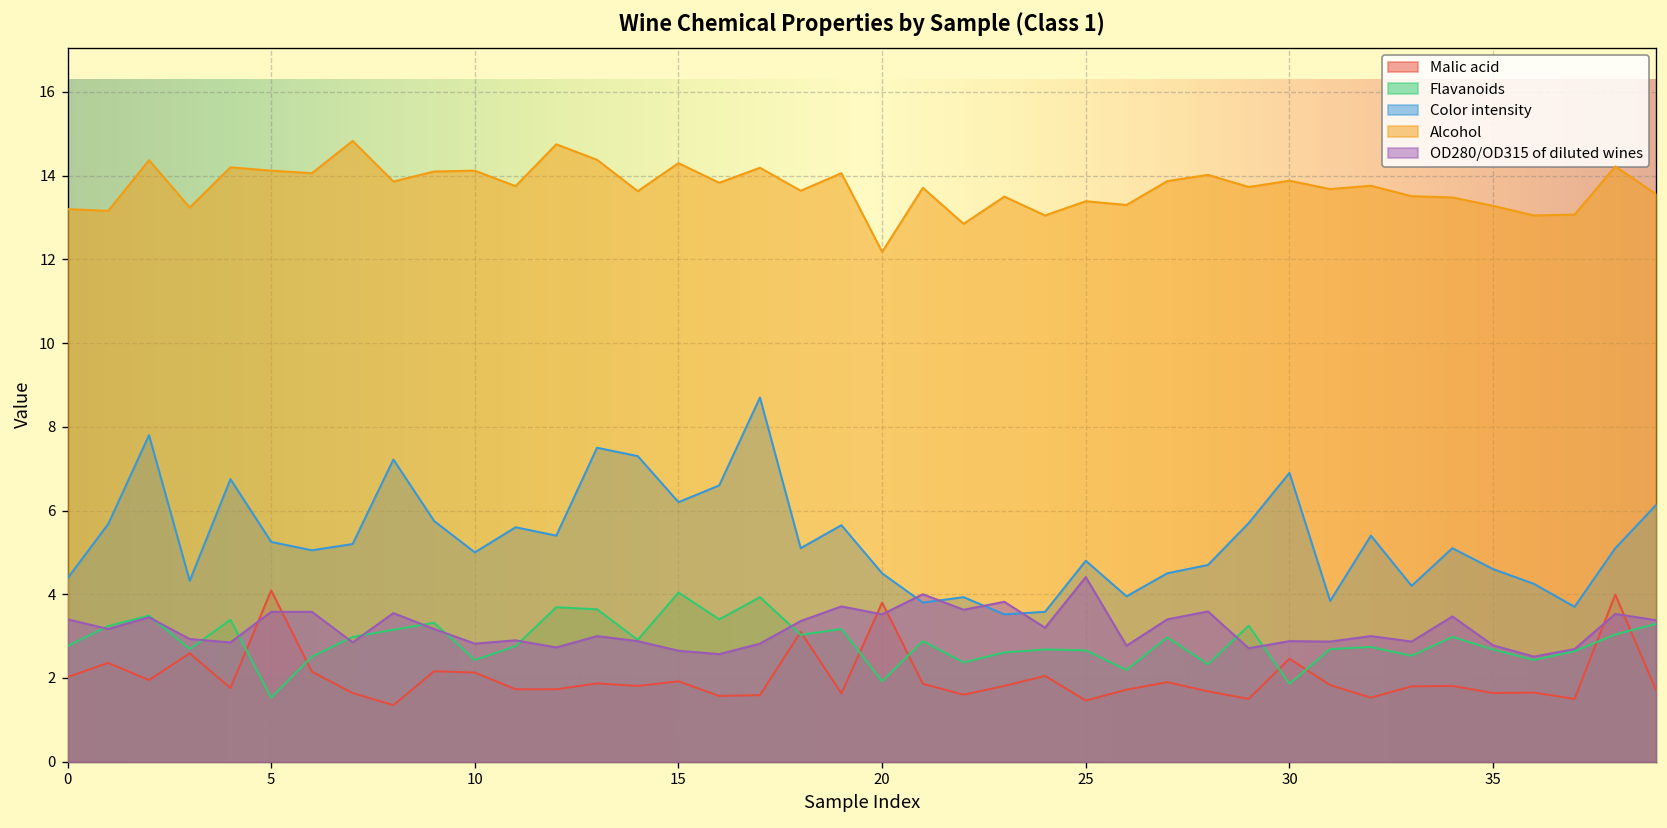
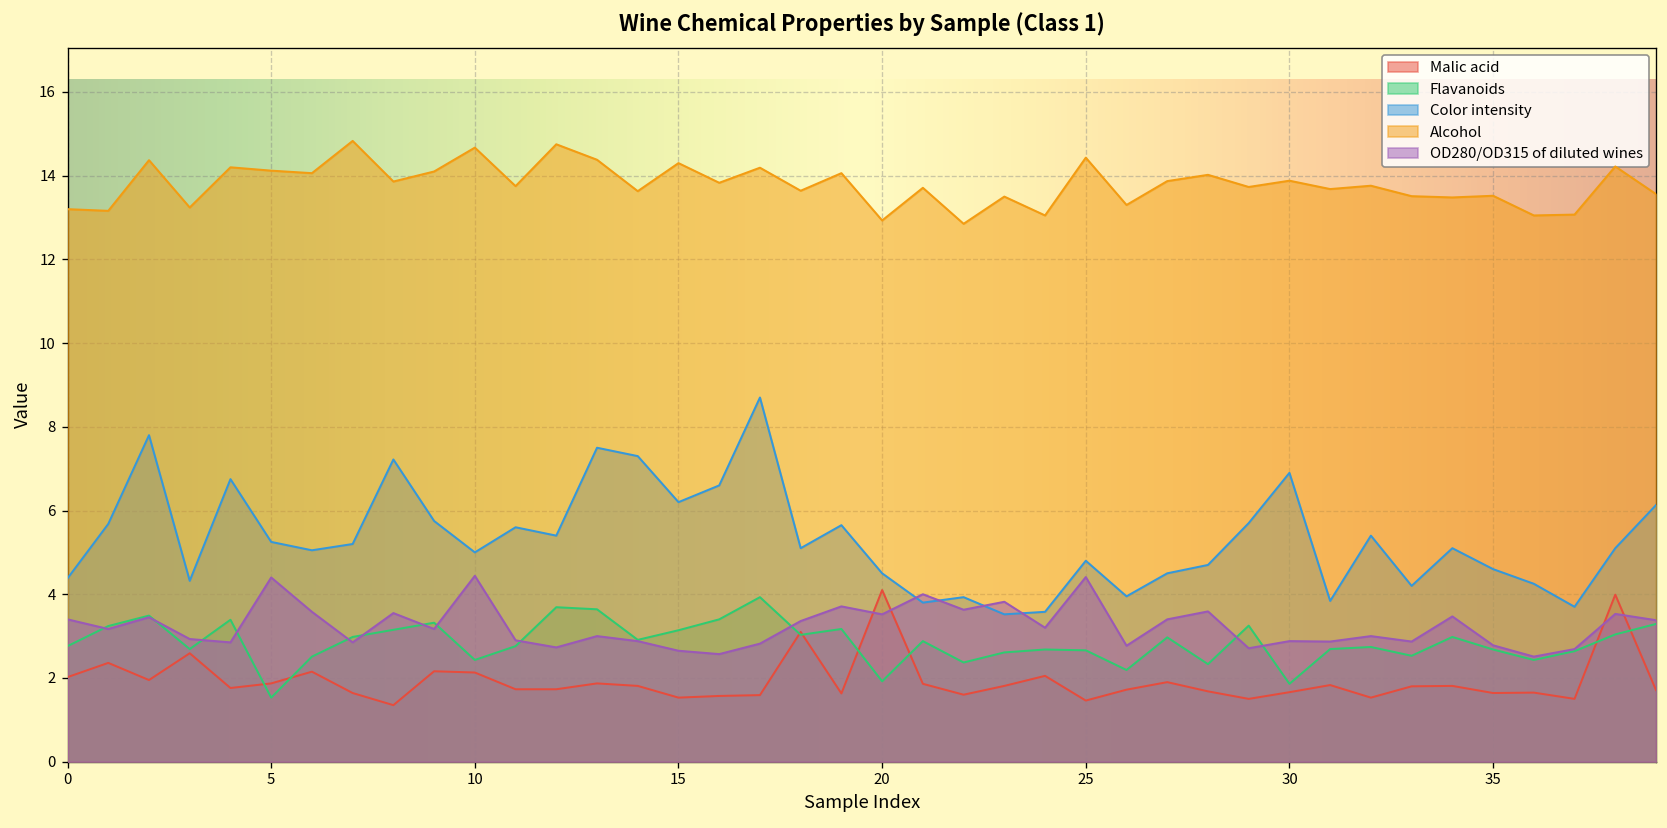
  {
    "Malic acid": {
      "0": 2.0,
-     "5": 4.1,
+     "5": 1.9,
      "10": 2.1,
-     "15": 1.9,
-     "20": 3.8,
+     "15": 1.5,
+     "20": 4.1,
      "25": 1.5,
-     "30": 2.5,
+     "30": 1.7,
      "35": 1.6
    },
    "Flavanoids": {
      "0": 2.8,
      "5": 1.5,
      "10": 2.4,
-     "15": 4.0,
+     "15": 3.1,
      "20": 1.9,
      "25": 2.7,
      "30": 1.9,
      "35": 2.7
    },
    "Color intensity": {
      "0": 4.4,
      "5": 5.3,
      "10": 5.0,
      "15": 6.2,
      "20": 4.5,
      "25": 4.8,
      "30": 6.9,
      "35": 4.6
    },
    "Alcohol": {
      "0": 13.2,
      "5": 14.1,
-     "10": 14.1,
+     "10": 14.7,
      "15": 14.3,
-     "20": 12.2,
-     "25": 13.4,
+     "20": 12.9,
+     "25": 14.4,
      "30": 13.9,
-     "35": 13.3
+     "35": 13.5
    },
    "OD280/OD315 of diluted wines": {
      "0": 3.4,
-     "5": 3.6,
-     "10": 2.8,
+     "5": 4.4,
+     "10": 4.4,
      "15": 2.7,
      "20": 3.5,
      "25": 4.4,
      "30": 2.9,
      "35": 2.8
    }
  }
